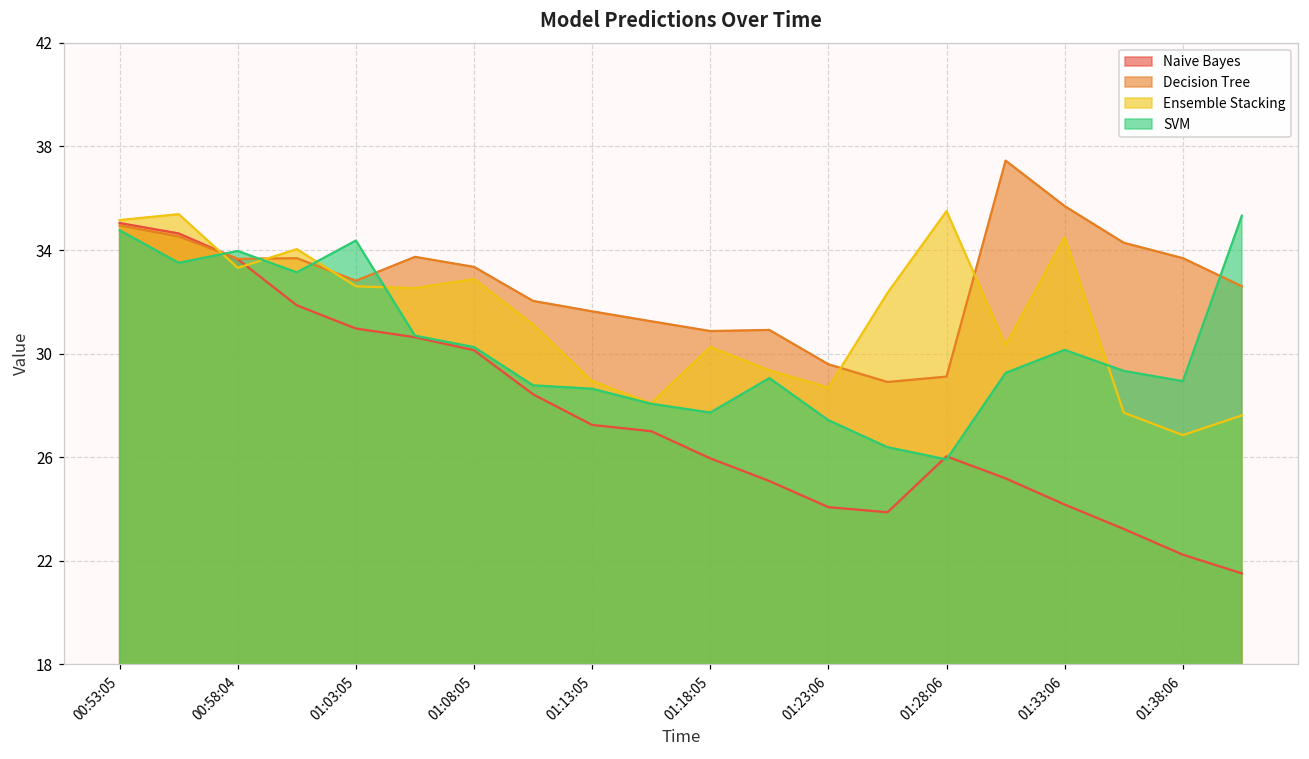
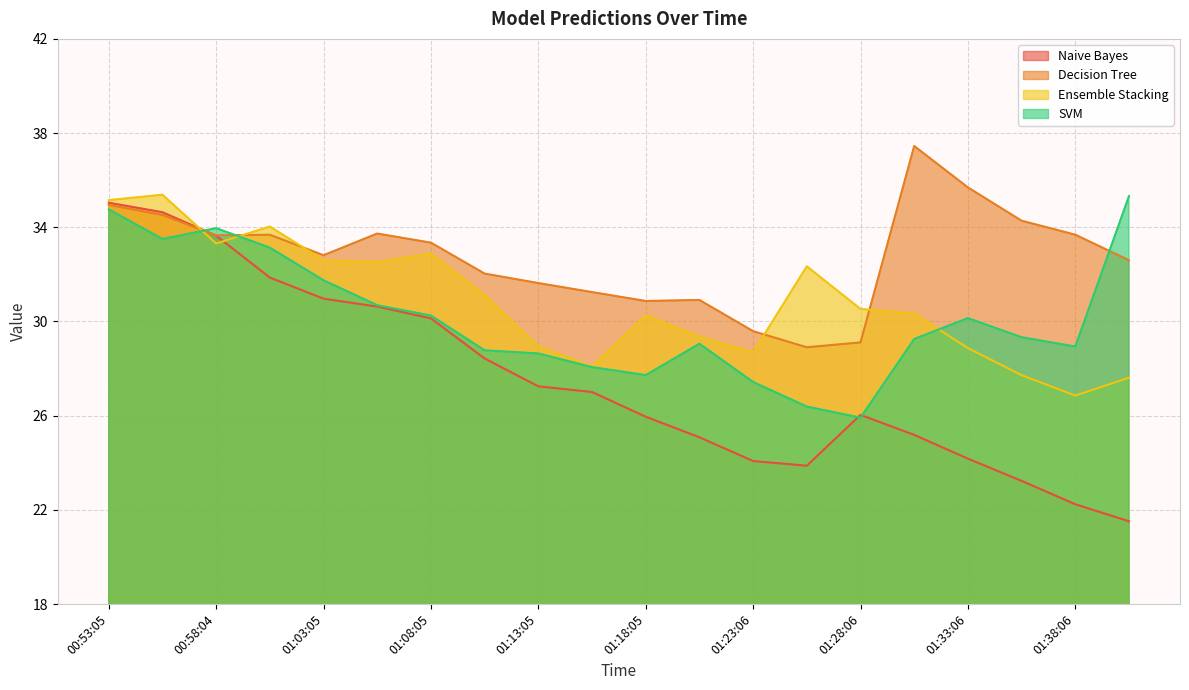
  {
    "Ensemble Stacking": {
      "00:53:05": 35.2,
      "00:58:04": 33.3,
      "01:03:05": 32.6,
      "01:08:05": 32.9,
      "01:13:05": 28.9,
      "01:18:05": 30.3,
      "01:23:06": 28.7,
-     "01:28:06": 35.5,
-     "01:33:06": 34.5,
+     "01:28:06": 30.5,
+     "01:33:06": 28.9,
      "01:38:06": 26.9
    },
    "SVM": {
      "00:53:05": 34.8,
      "00:58:04": 34.0,
-     "01:03:05": 34.4,
+     "01:03:05": 31.7,
      "01:08:05": 30.3,
      "01:13:05": 28.6,
      "01:18:05": 27.7,
      "01:23:06": 27.4,
      "01:28:06": 25.9,
      "01:33:06": 30.1,
      "01:38:06": 28.9
    }
  }
